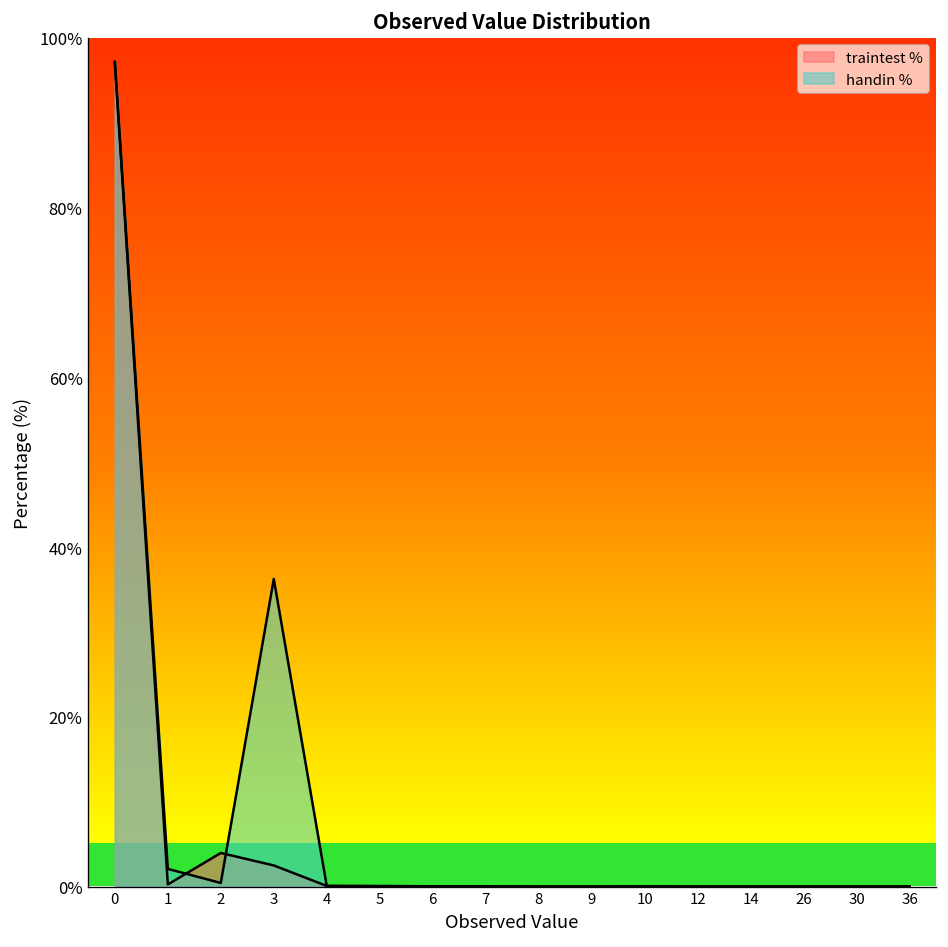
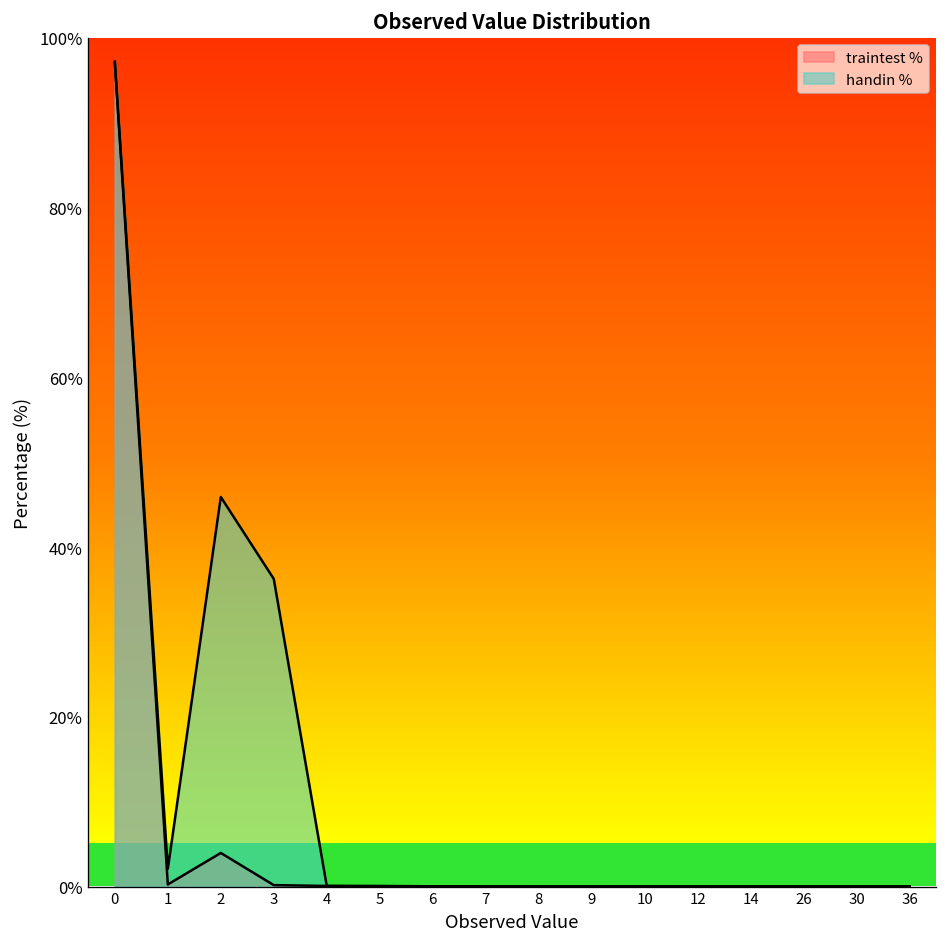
  {
    "traintest %": {
      "1": "0%",
      "2": "4%",
-     "3": "2%"
+     "3": "0%"
    },
    "handin %": {
      "1": "2%",
-     "2": "0%",
+     "2": "46%",
      "3": "36%"
    }
  }
